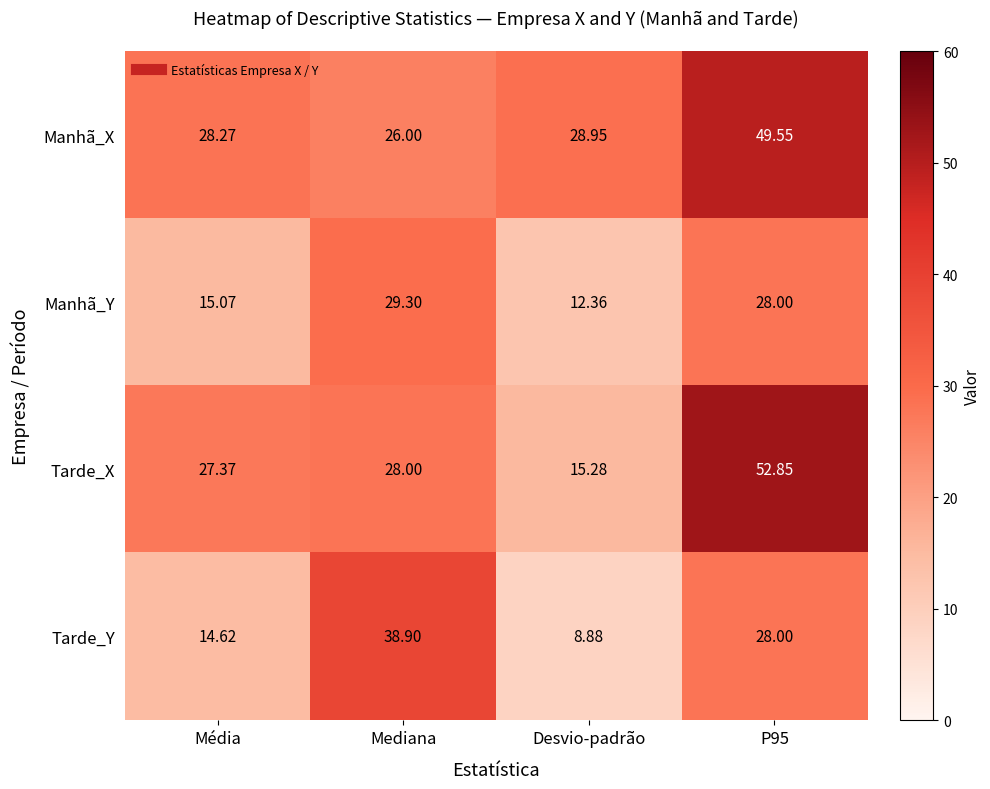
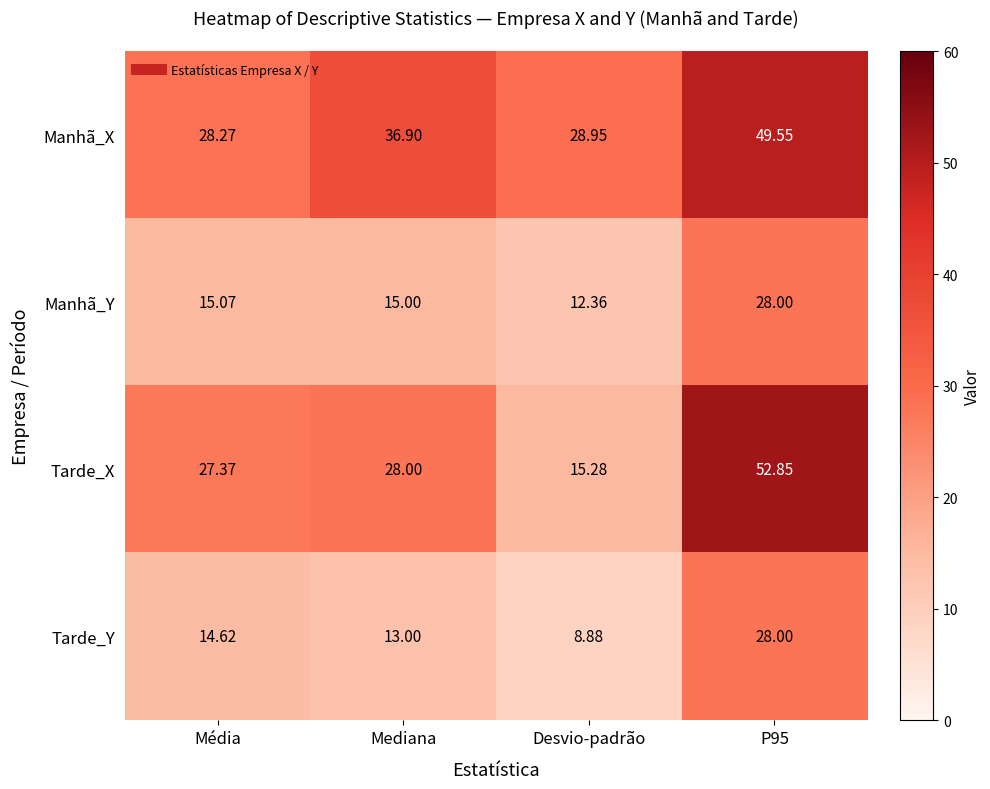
  {
    "Manhã_X": {
      "Média": 28.27,
-     "Mediana": 26.00,
+     "Mediana": 36.90,
      "Desvio-padrão": 28.95,
      "P95": 49.55
    },
    "Manhã_Y": {
      "Média": 15.07,
-     "Mediana": 29.30,
+     "Mediana": 15.00,
      "Desvio-padrão": 12.36,
      "P95": 28.00
    },
    "Tarde_X": {
      "Média": 27.37,
      "Mediana": 28.00,
      "Desvio-padrão": 15.28,
      "P95": 52.85
    },
    "Tarde_Y": {
      "Média": 14.62,
-     "Mediana": 38.90,
+     "Mediana": 13.00,
      "Desvio-padrão": 8.88,
      "P95": 28.00
    }
  }
